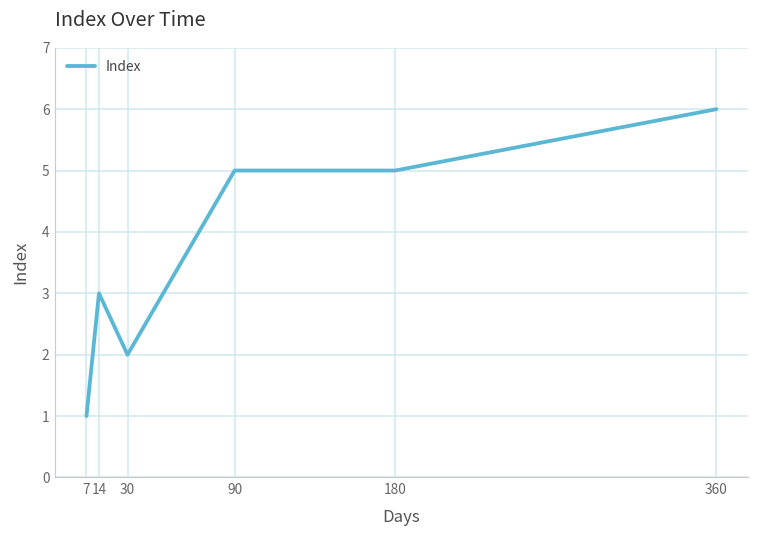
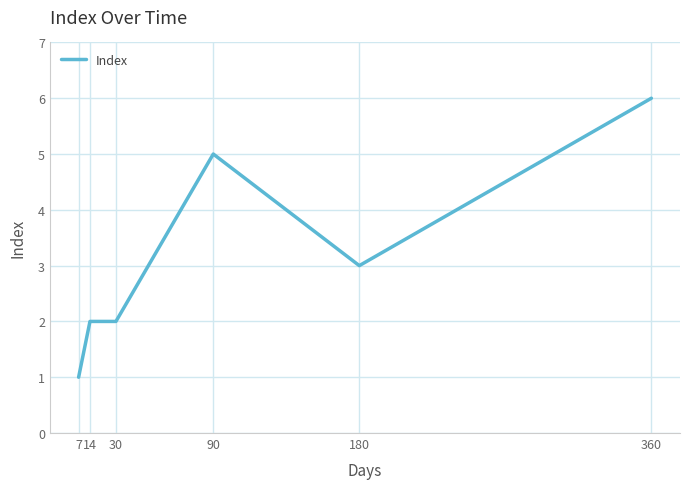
  {
    "7": 1,
-   "14": 3,
+   "14": 2,
    "30": 2,
    "90": 5,
-   "180": 5,
+   "180": 3,
    "360": 6
  }
